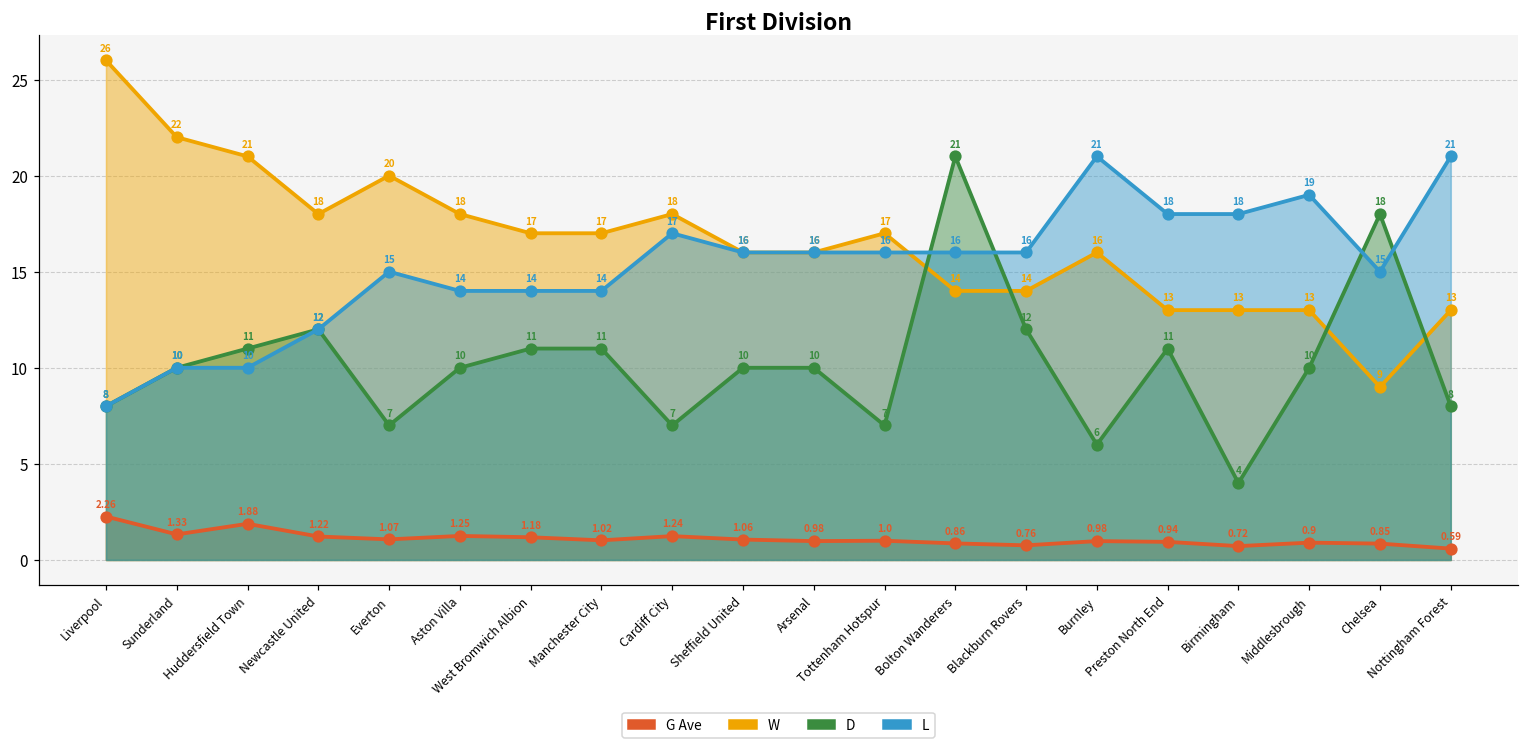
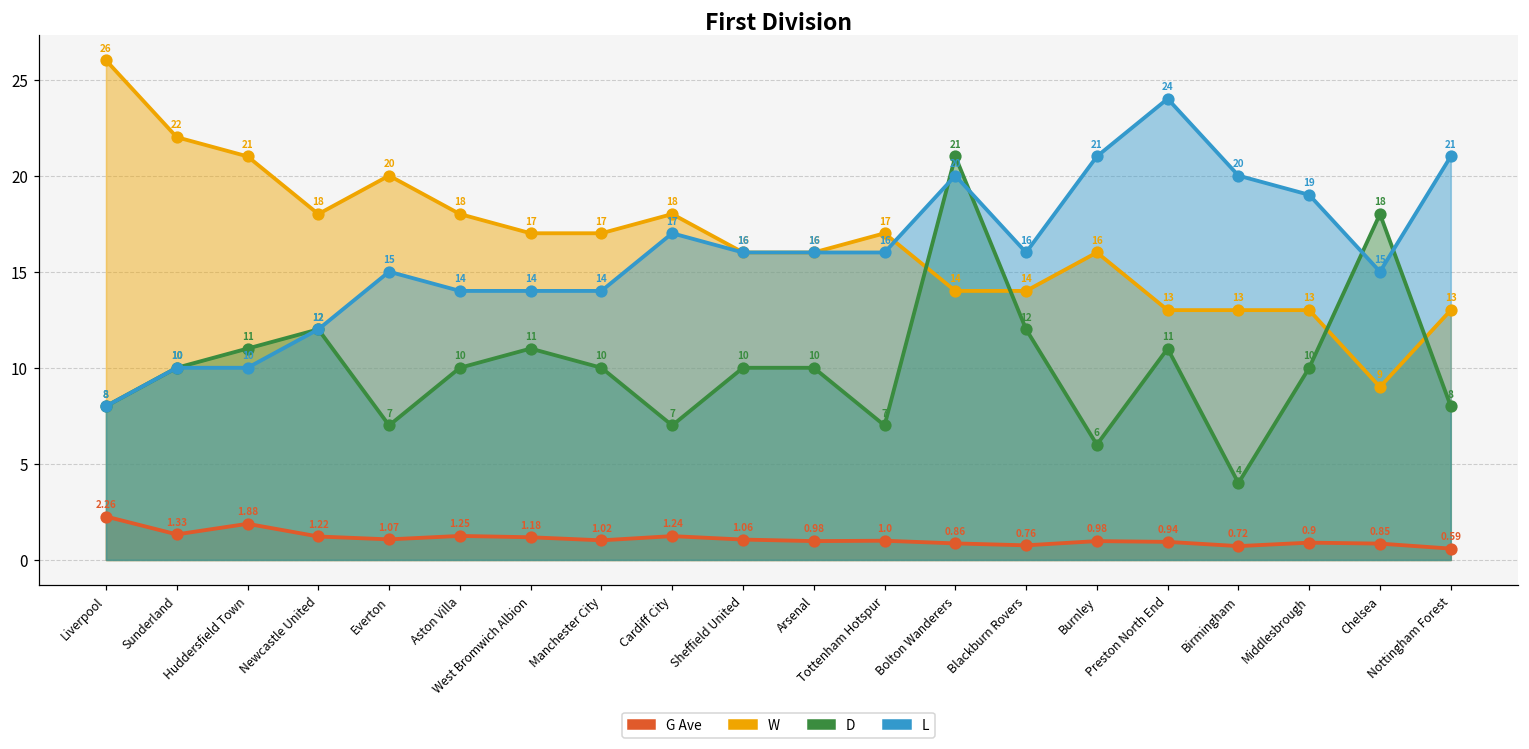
  {
    "D": {
      "Huddersfield Town": 11,
      "Everton": 7,
      "Aston Villa": 10,
      "West Bromwich Albion": 11,
-     "Manchester City": 11,
+     "Manchester City": 10,
      "Cardiff City": 7,
      "Sheffield United": 10,
      "Arsenal": 10,
      "Tottenham Hotspur": 7,
      "Bolton Wanderers": 21,
      "Blackburn Rovers": 12,
      "Burnley": 6,
      "Preston North End": 11,
      "Birmingham": 4,
      "Middlesbrough": 10,
      "Chelsea": 18,
      "Nottingham Forest": 8
    },
    "L": {
      "Huddersfield Town": 10,
      "Everton": 15,
      "Aston Villa": 14,
      "West Bromwich Albion": 14,
      "Manchester City": 14,
      "Cardiff City": 17,
      "Tottenham Hotspur": 16,
-     "Bolton Wanderers": 16,
+     "Bolton Wanderers": 20,
      "Blackburn Rovers": 16,
      "Burnley": 21,
-     "Preston North End": 18,
-     "Birmingham": 18,
+     "Preston North End": 24,
+     "Birmingham": 20,
      "Middlesbrough": 19,
      "Chelsea": 15,
      "Nottingham Forest": 21
    }
  }
